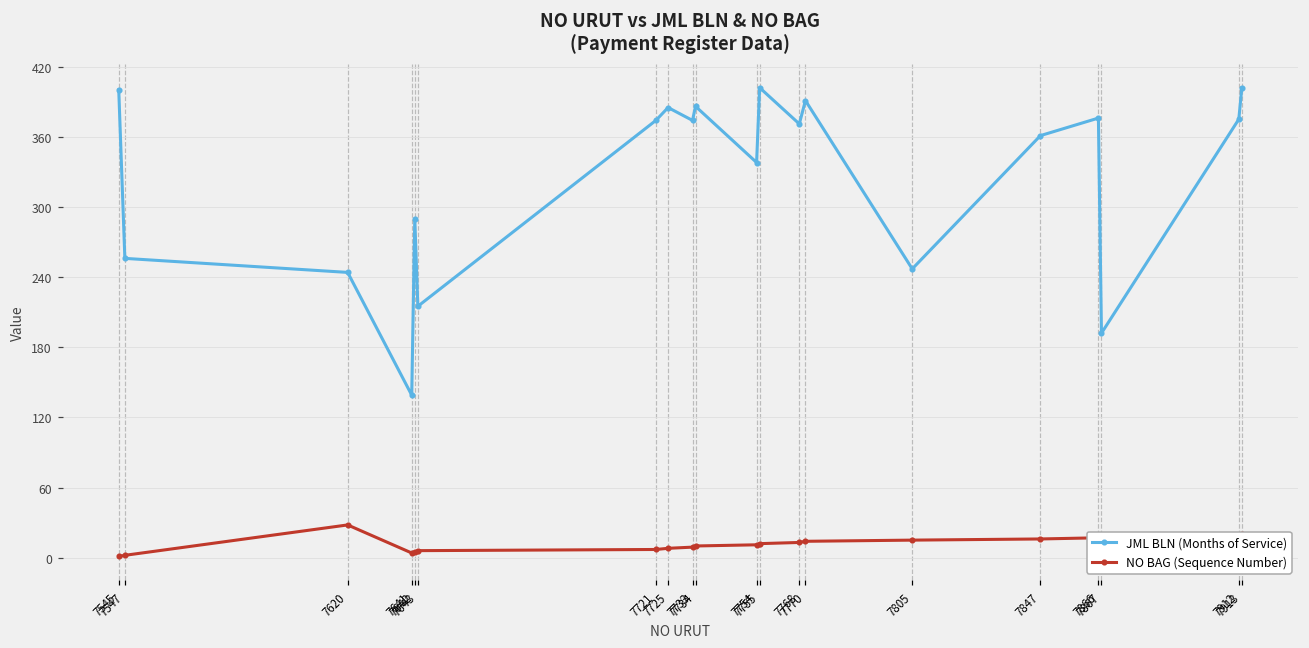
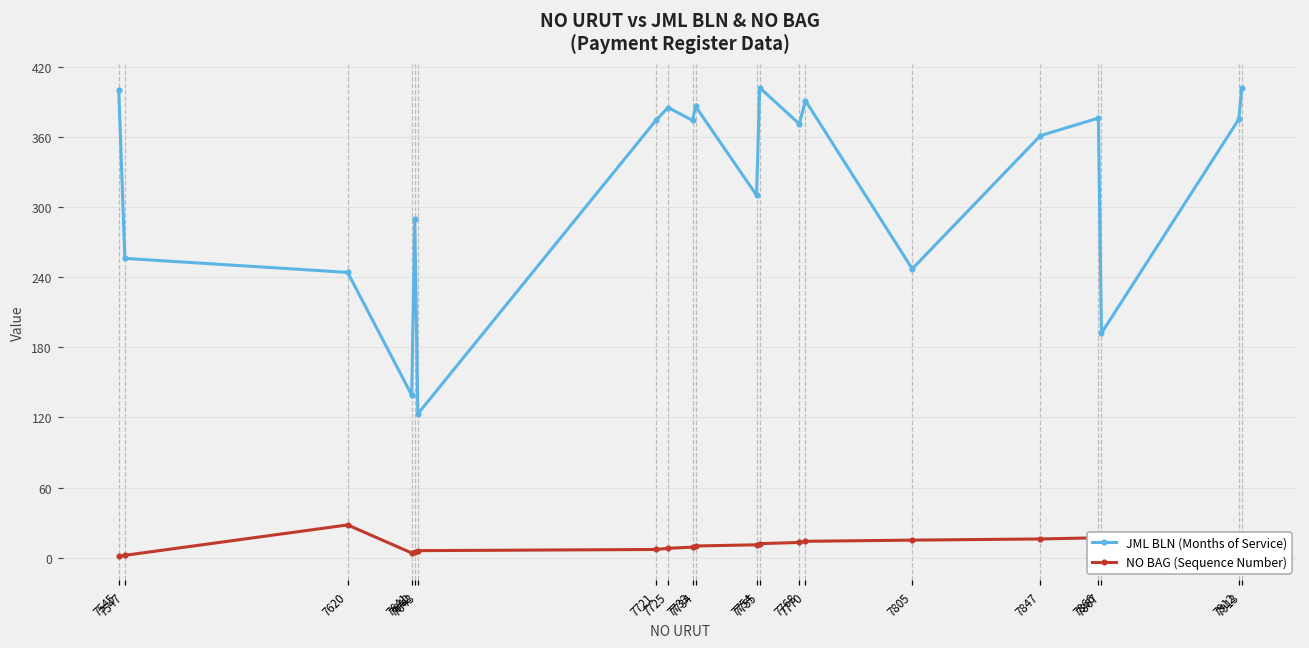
  {
    "JML BLN (Months of Service)": {
      "7545": 400,
      "7547": 256,
      "7620": 244,
      "7641": 139,
      "7642": 290,
-     "7643": 215,
+     "7643": 123,
      "7721": 374,
      "7725": 385,
      "7733": 374,
      "7734": 386,
-     "7754": 338,
+     "7754": 310,
      "7755": 402,
      "7768": 371,
      "7770": 391,
      "7805": 247,
      "7847": 361,
      "7866": 376,
      "7867": 192,
      "7912": 375,
      "7913": 402
    },
    "NO BAG (Sequence Number)": {
      "7545": 1,
      "7547": 2,
      "7620": 28,
      "7641": 4,
      "7642": 5,
      "7643": 6,
      "7721": 7,
      "7725": 8,
      "7733": 9,
      "7734": 10,
      "7754": 11,
      "7755": 12,
      "7768": 13,
      "7770": 14,
      "7805": 15,
      "7847": 16
    }
  }
